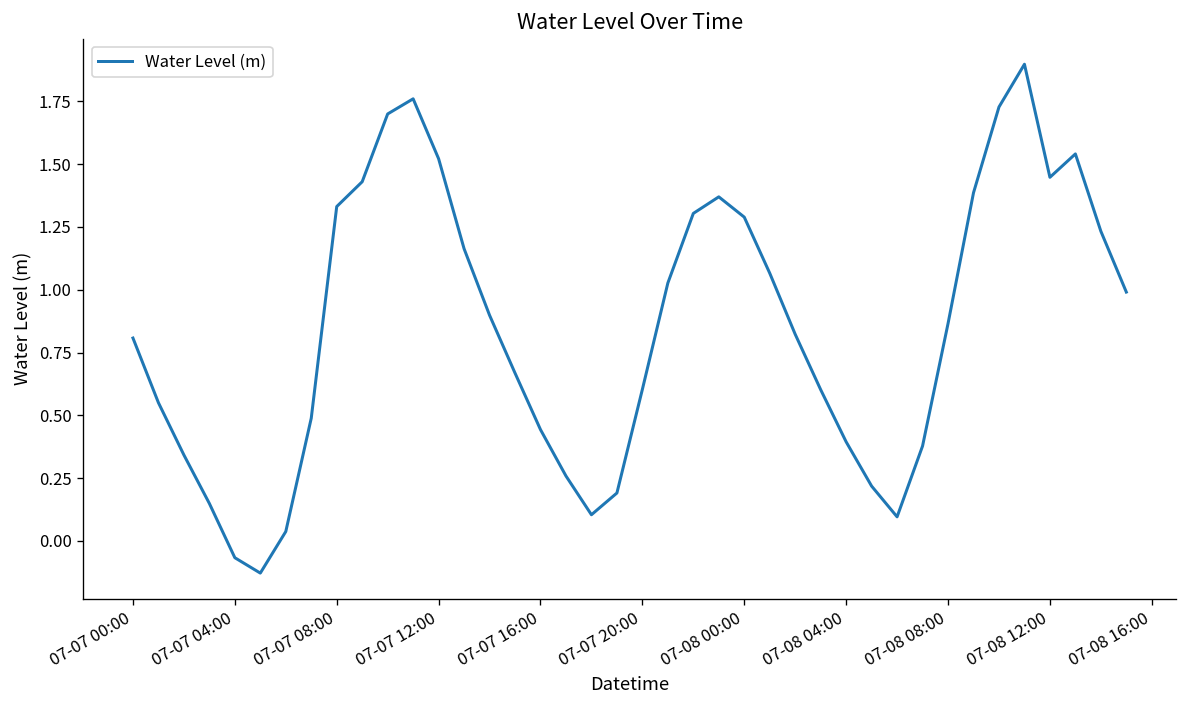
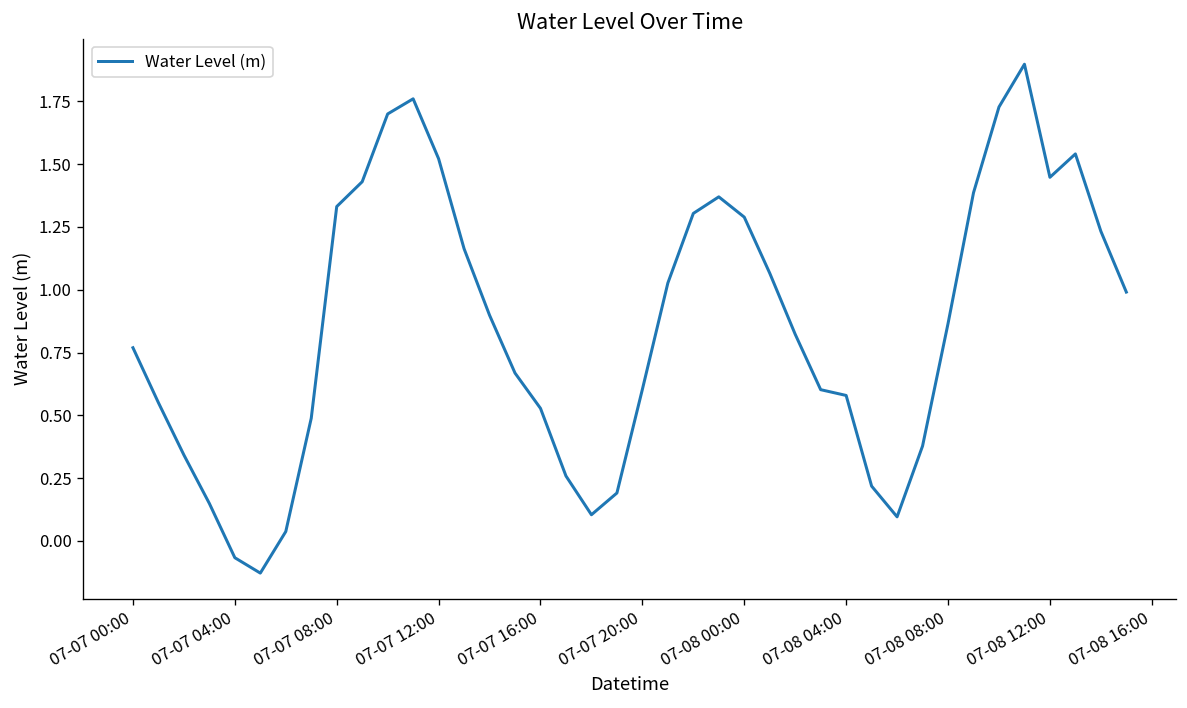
  {
-   "07-07 00:00": 0.81,
+   "07-07 00:00": 0.77,
    "07-07 04:00": -0.07,
    "07-07 08:00": 1.33,
    "07-07 12:00": 1.52,
-   "07-07 16:00": 0.44,
+   "07-07 16:00": 0.53,
    "07-07 20:00": 0.60,
    "07-08 00:00": 1.29,
-   "07-08 04:00": 0.39,
+   "07-08 04:00": 0.58,
    "07-08 08:00": 0.87,
    "07-08 12:00": 1.45
  }
